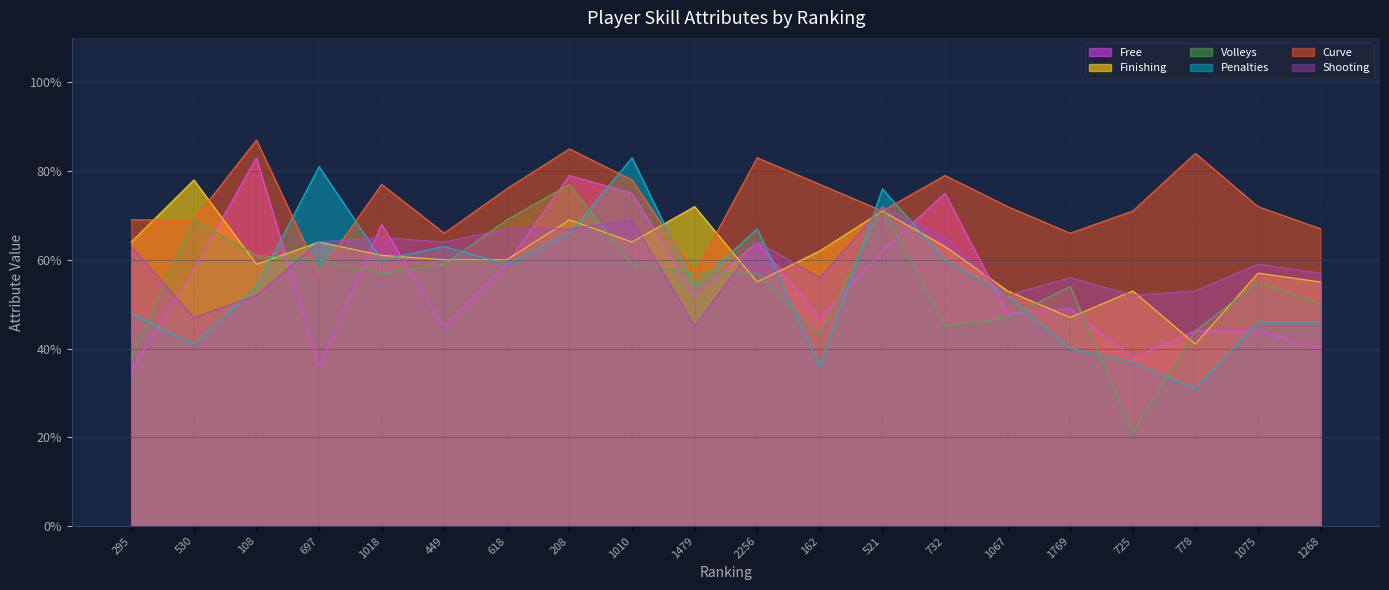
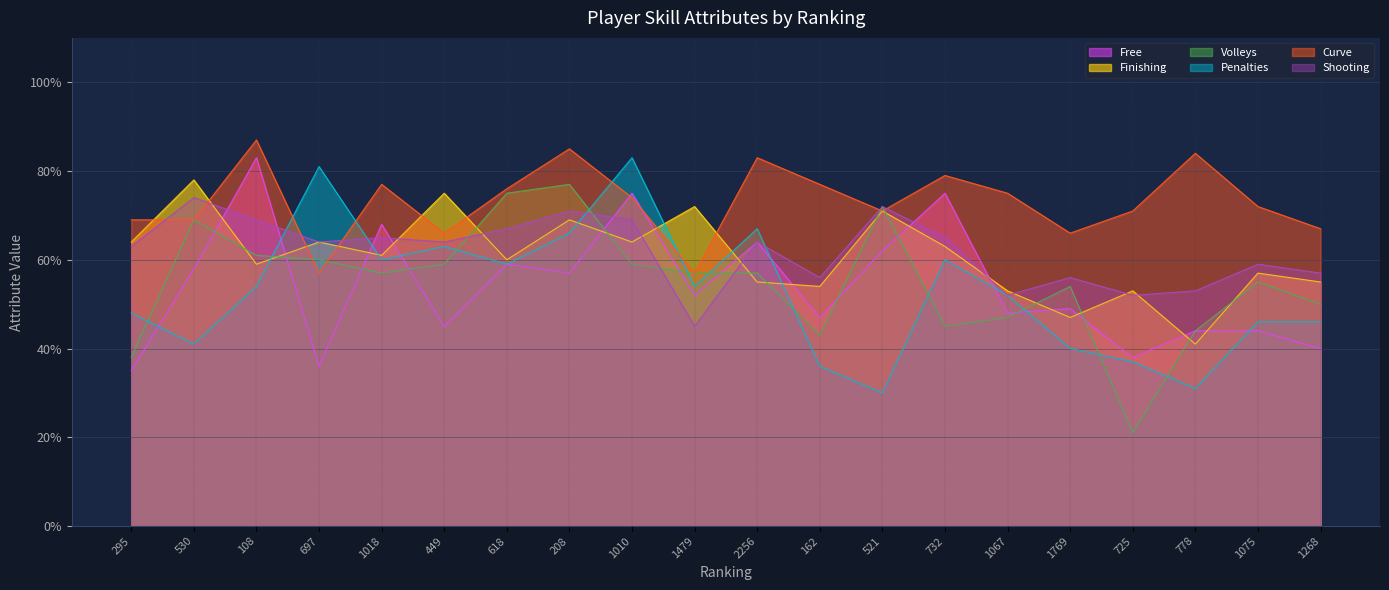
  {
    "Free": {
      "295": "35%",
      "530": "58%",
      "108": "83%",
      "697": "36%",
      "1018": "68%",
      "449": "45%",
-     "208": "79%",
+     "208": "57%",
      "1010": "75%",
      "1479": "52%",
      "162": "47%",
      "521": "62%",
      "732": "75%",
      "1067": "48%",
      "1769": "49%",
      "725": "38%",
      "1075": "44%",
      "1268": "40%"
    },
    "Finishing": {
      "295": "64%",
      "530": "78%",
      "108": "59%",
      "1018": "61%",
-     "449": "60%",
+     "449": "75%",
      "618": "60%",
      "208": "69%",
      "1010": "64%",
      "1479": "72%",
      "2256": "55%",
-     "162": "62%",
+     "162": "54%",
      "732": "63%",
      "1067": "53%",
      "1769": "47%",
      "725": "53%",
      "778": "41%",
      "1075": "57%",
      "1268": "55%"
    },
    "Volleys": {
      "295": "38%",
      "108": "61%",
      "697": "60%",
      "1018": "57%",
      "449": "59%",
-     "618": "69%",
+     "618": "75%",
      "208": "77%",
      "1010": "59%",
      "2256": "57%",
      "162": "43%",
      "732": "45%",
      "1067": "47%",
      "1769": "54%",
      "725": "21%",
      "1075": "55%",
      "1268": "50%"
    },
    "Penalties": {
      "295": "48%",
      "530": "41%",
      "108": "54%",
      "697": "81%",
      "1018": "60%",
      "449": "63%",
      "208": "66%",
      "1010": "83%",
      "1479": "54%",
      "2256": "67%",
      "162": "36%",
-     "521": "76%",
+     "521": "30%",
      "732": "60%",
      "1769": "40%",
      "725": "37%",
      "778": "31%",
      "1075": "46%",
      "1268": "46%"
    },
    "Curve": {
      "295": "69%",
      "108": "87%",
      "697": "57%",
      "1018": "77%",
      "449": "66%",
      "618": "76%",
      "208": "85%",
-     "1010": "78%",
+     "1010": "74%",
      "2256": "83%",
      "162": "77%",
      "732": "79%",
-     "1067": "72%",
+     "1067": "75%",
      "1769": "66%",
      "725": "71%",
      "778": "84%",
      "1075": "72%",
      "1268": "67%"
    },
    "Shooting": {
      "295": "63%",
-     "530": "47%",
-     "108": "52%",
+     "530": "74%",
+     "108": "69%",
      "1018": "65%",
      "449": "64%",
      "618": "67%",
-     "208": "67%",
+     "208": "71%",
      "1010": "69%",
      "1479": "45%",
      "162": "56%",
      "732": "65%",
      "1769": "56%",
      "725": "52%",
      "778": "53%",
      "1075": "59%",
      "1268": "57%"
    }
  }
